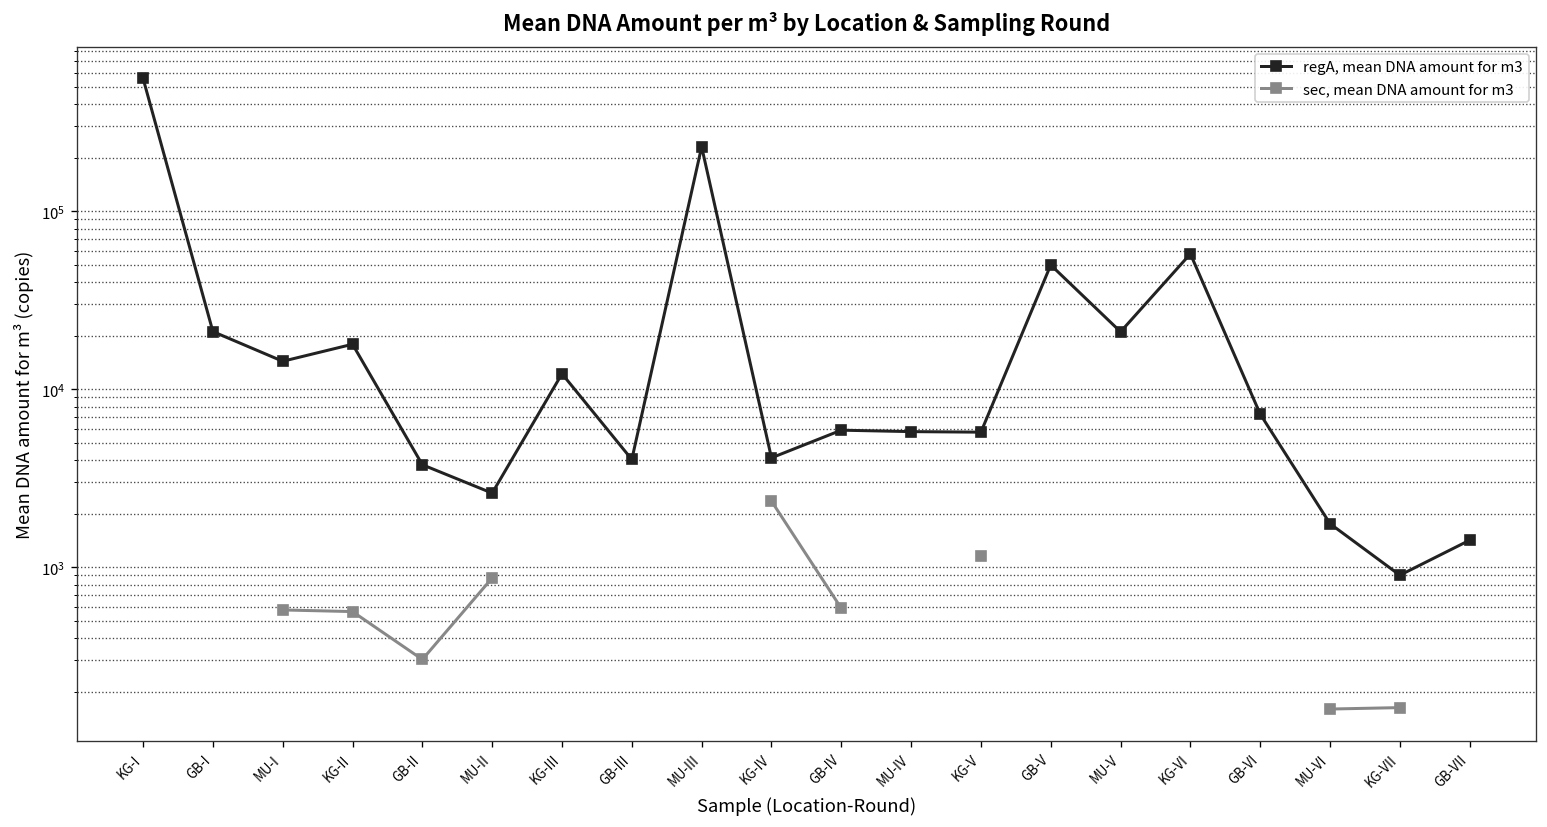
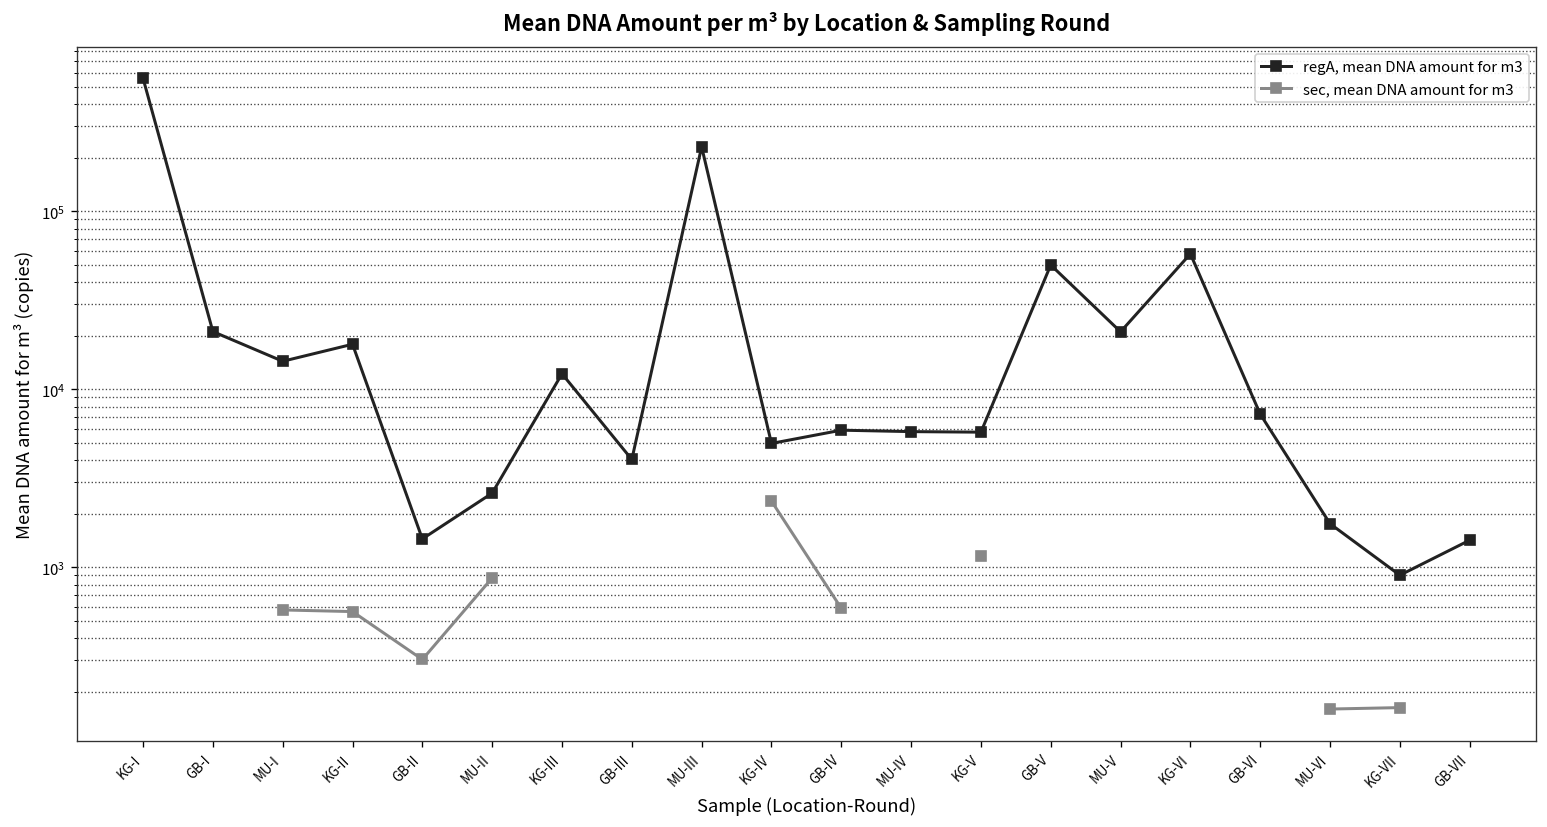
  {
    "regA, mean DNA amount for m3": {
      "KG-I": 560000,
      "GB-I": 21000,
      "MU-I": 14000,
      "KG-II": 18000,
-     "GB-II": 3800,
+     "GB-II": 1400,
      "MU-II": 2600,
      "KG-III": 12000,
      "GB-III": 4000,
      "MU-III": 230000,
-     "KG-IV": 4100,
+     "KG-IV": 5000,
      "GB-IV": 5900,
      "MU-IV": 5800,
      "KG-V": 5700,
      "GB-V": 50000,
      "MU-V": 21000,
      "KG-VI": 58000,
      "GB-VI": 7000,
      "MU-VI": 1800,
      "KG-VII": 900,
      "GB-VII": 1400
    },
    "sec, mean DNA amount for m3": {
      "MU-I": 580,
      "KG-II": 560,
      "GB-II": 300,
      "MU-II": 900,
      "KG-IV": 2400,
      "GB-IV": 590,
      "KG-V": 1200,
      "MU-VI": 160,
      "KG-VII": 160
    }
  }
